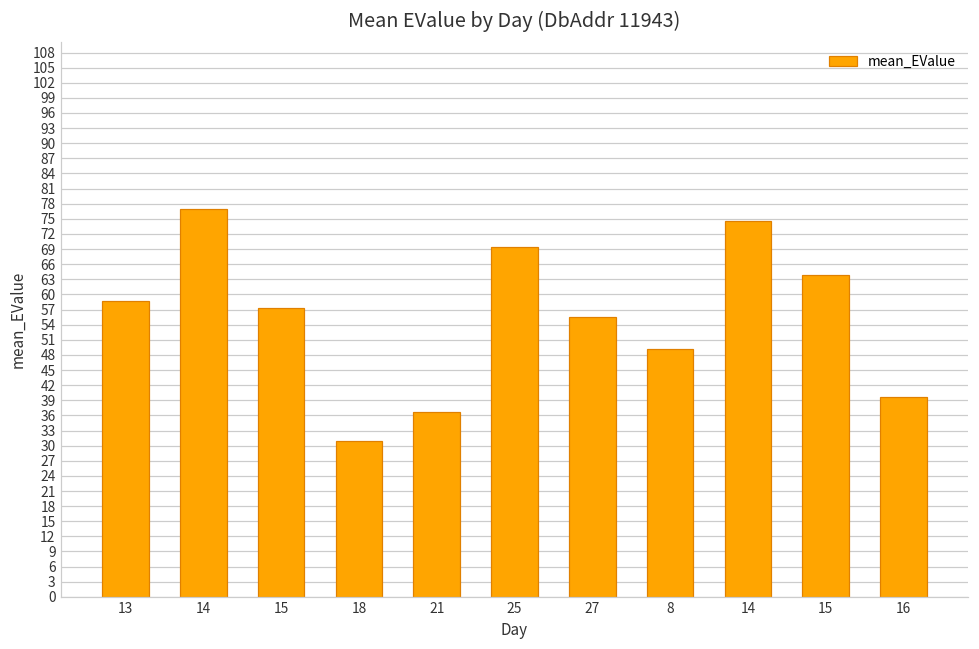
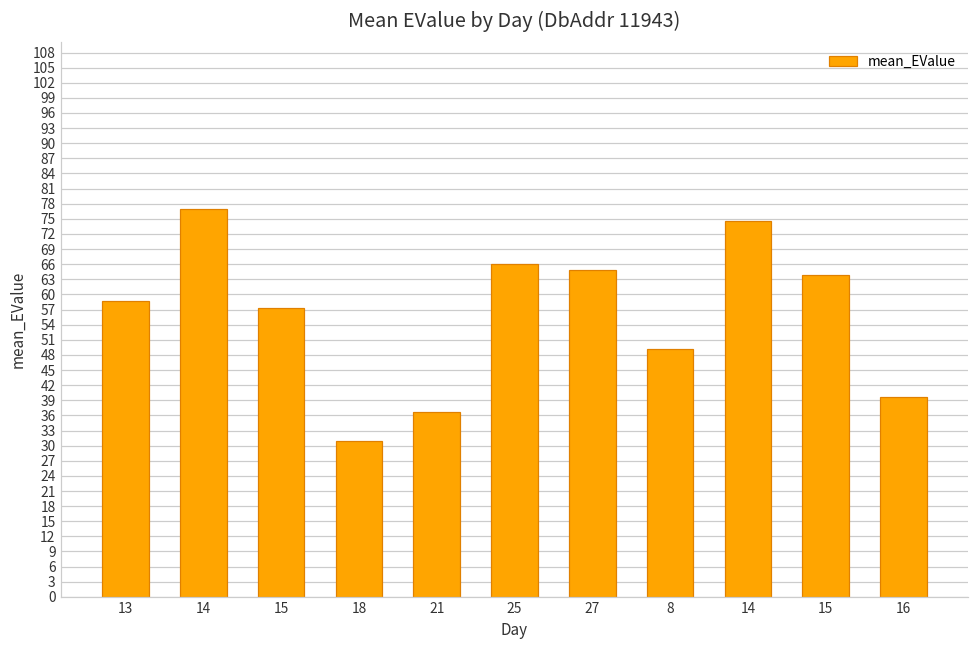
  {
    "13": 59,
    "18": 31,
    "21": 37,
-   "25": 69,
-   "27": 56,
+   "25": 66,
+   "27": 65,
    "8": 49,
    "16": 40
  }
